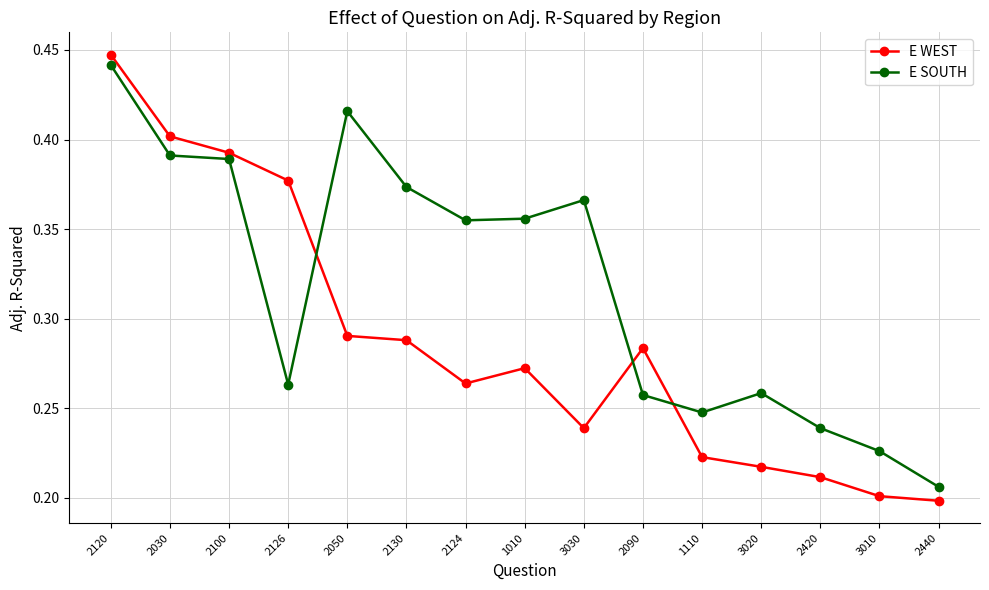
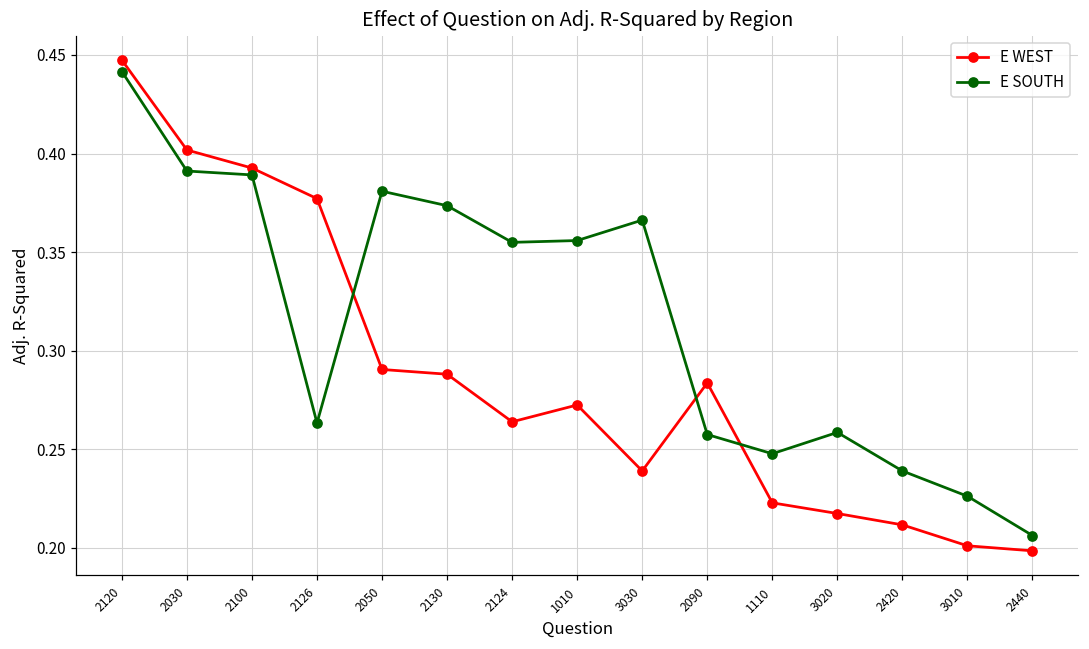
  {
    "E WEST": {
      "2120": 0.447,
      "2030": 0.402,
      "2100": 0.393,
      "2126": 0.377,
      "2050": 0.290,
      "2130": 0.288,
      "2124": 0.264,
      "1010": 0.272,
      "3030": 0.239,
      "2090": 0.284,
      "1110": 0.223,
      "3020": 0.217,
      "2420": 0.212,
      "3010": 0.201,
      "2440": 0.198
    },
    "E SOUTH": {
      "2120": 0.442,
      "2030": 0.391,
      "2100": 0.389,
      "2126": 0.263,
-     "2050": 0.416,
+     "2050": 0.381,
      "2130": 0.374,
      "2124": 0.355,
      "1010": 0.356,
      "3030": 0.366,
      "2090": 0.257,
      "1110": 0.248,
      "3020": 0.258,
      "2420": 0.239,
      "3010": 0.226,
      "2440": 0.206
    }
  }
